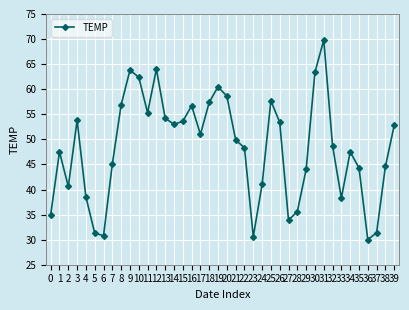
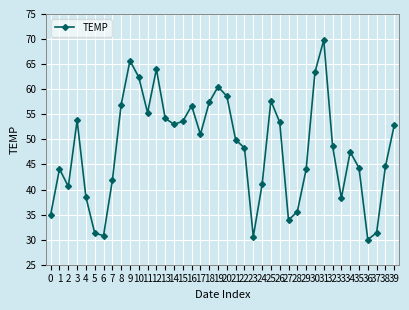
  {
    "0": 35,
-   "1": 48,
+   "1": 44,
    "2": 41,
    "3": 54,
    "4": 39,
    "5": 31,
    "6": 31,
-   "7": 45,
+   "7": 42,
    "8": 57,
-   "9": 64
+   "9": 66
  }
